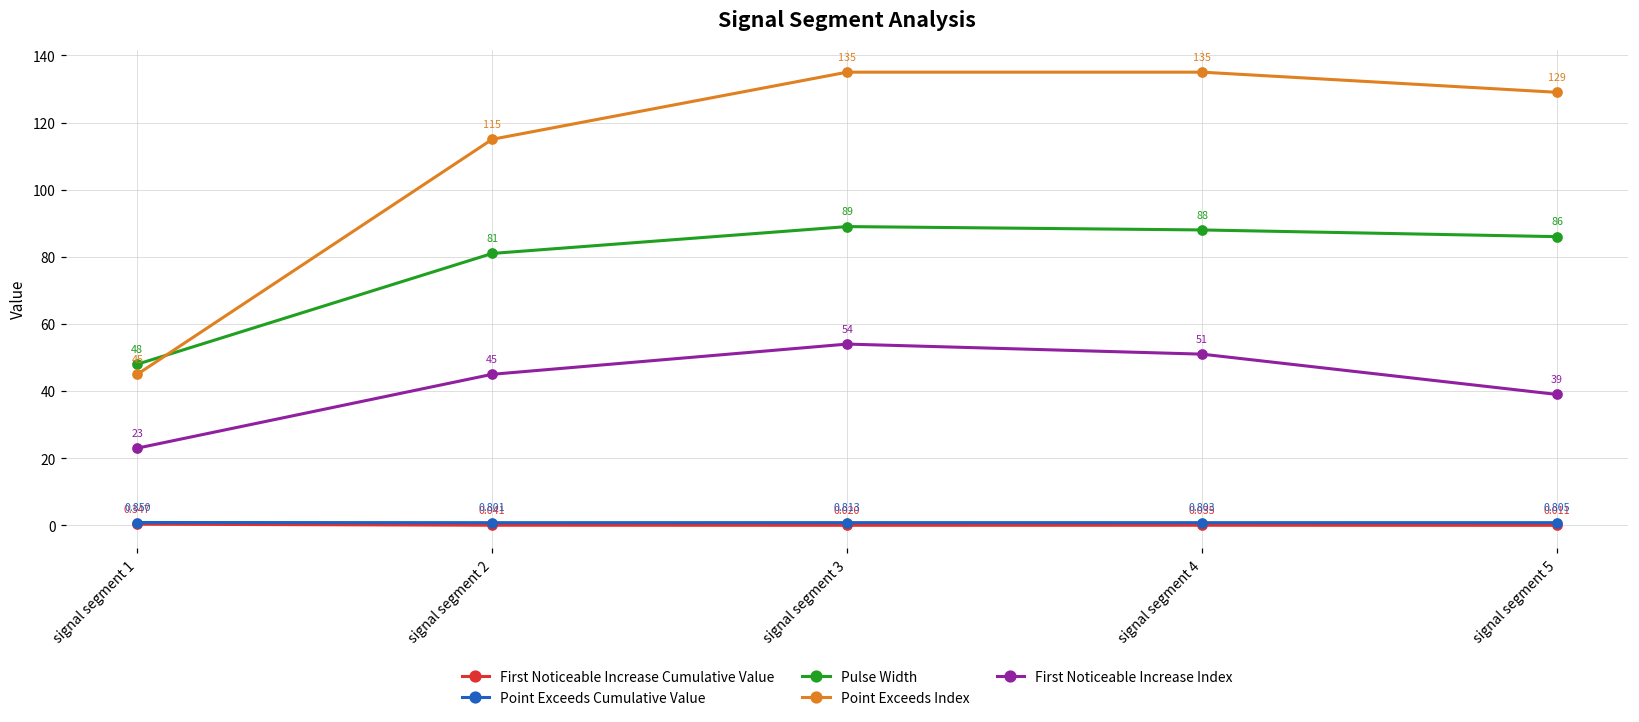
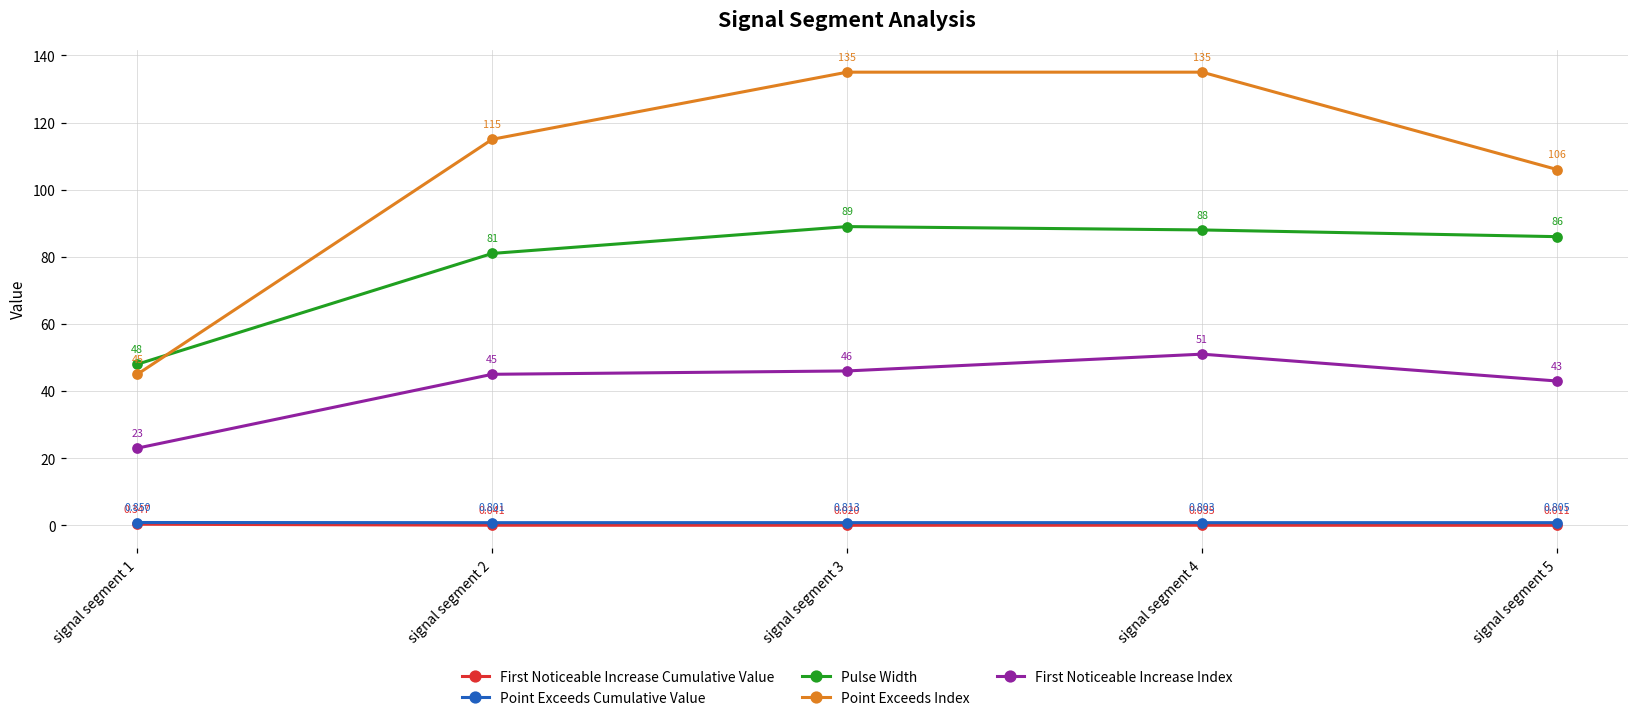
  {
    "Pulse Width": {
      "signal segment 1": 48,
      "signal segment 2": 81,
      "signal segment 3": 89,
      "signal segment 4": 88,
      "signal segment 5": 86
    },
    "Point Exceeds Index": {
      "signal segment 2": 115,
      "signal segment 3": 135,
      "signal segment 4": 135,
-     "signal segment 5": 129
+     "signal segment 5": 106
    },
    "First Noticeable Increase Index": {
      "signal segment 1": 23,
      "signal segment 2": 45,
-     "signal segment 3": 54,
+     "signal segment 3": 46,
      "signal segment 4": 51,
-     "signal segment 5": 39
+     "signal segment 5": 43
    }
  }
